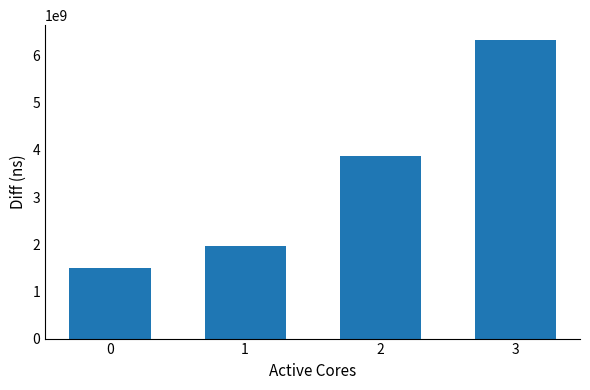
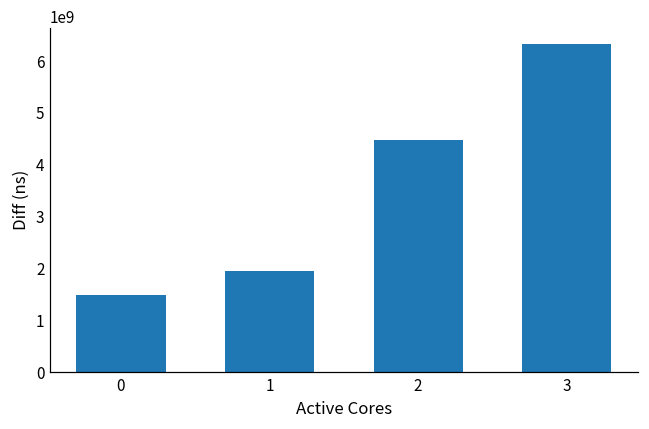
  {
    "0": 1500000000,
    "1": 2000000000,
-   "2": 3900000000,
+   "2": 4500000000,
    "3": 6300000000
  }
